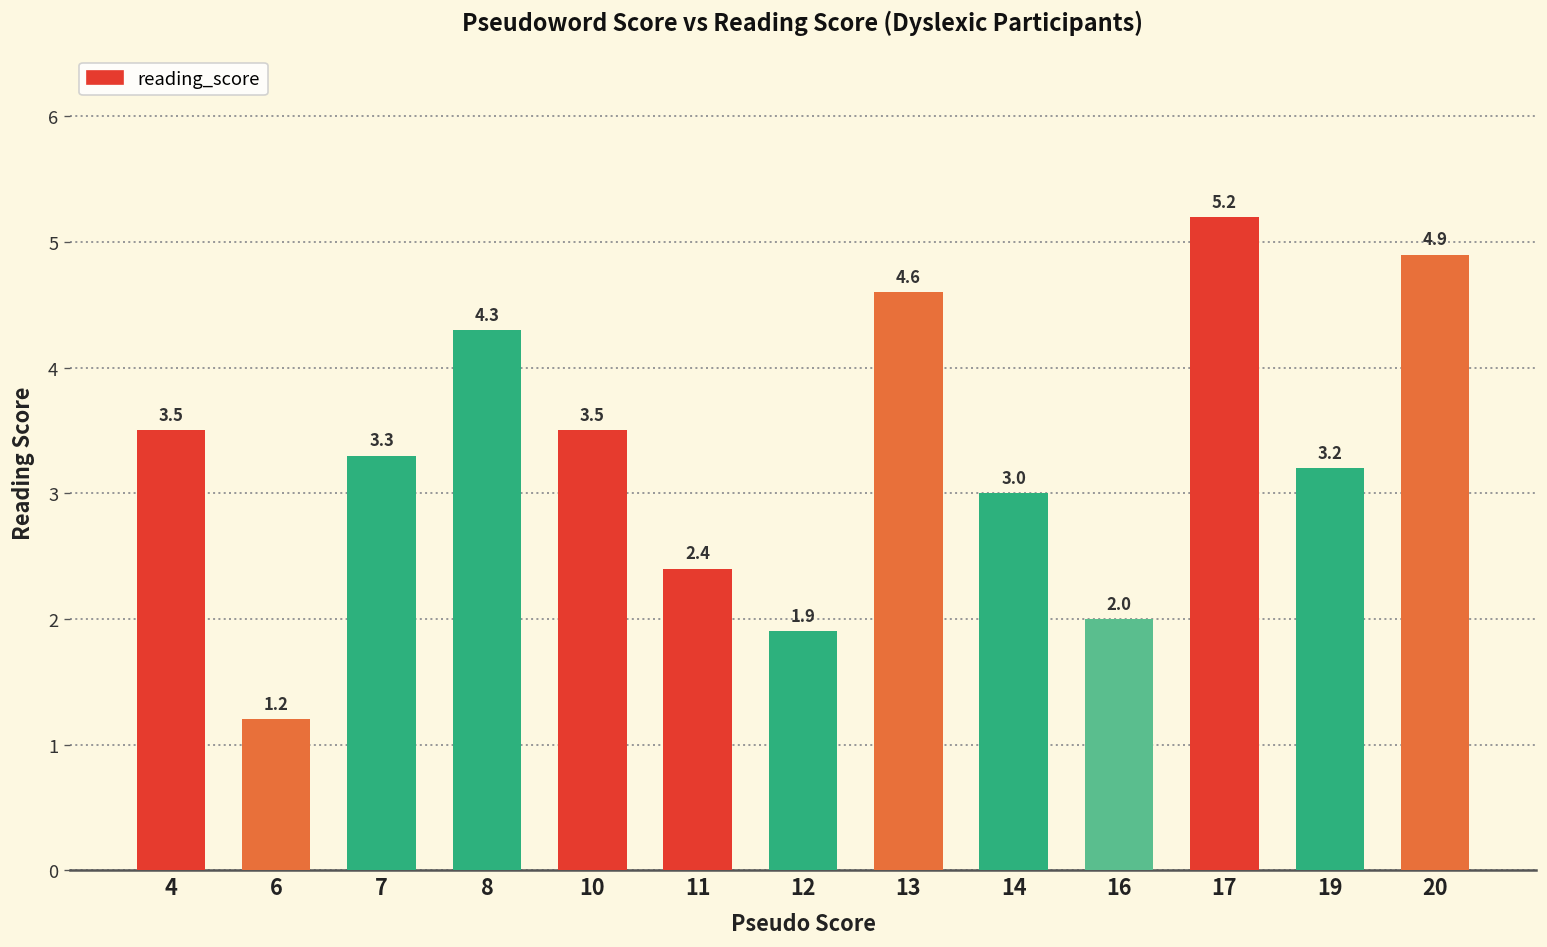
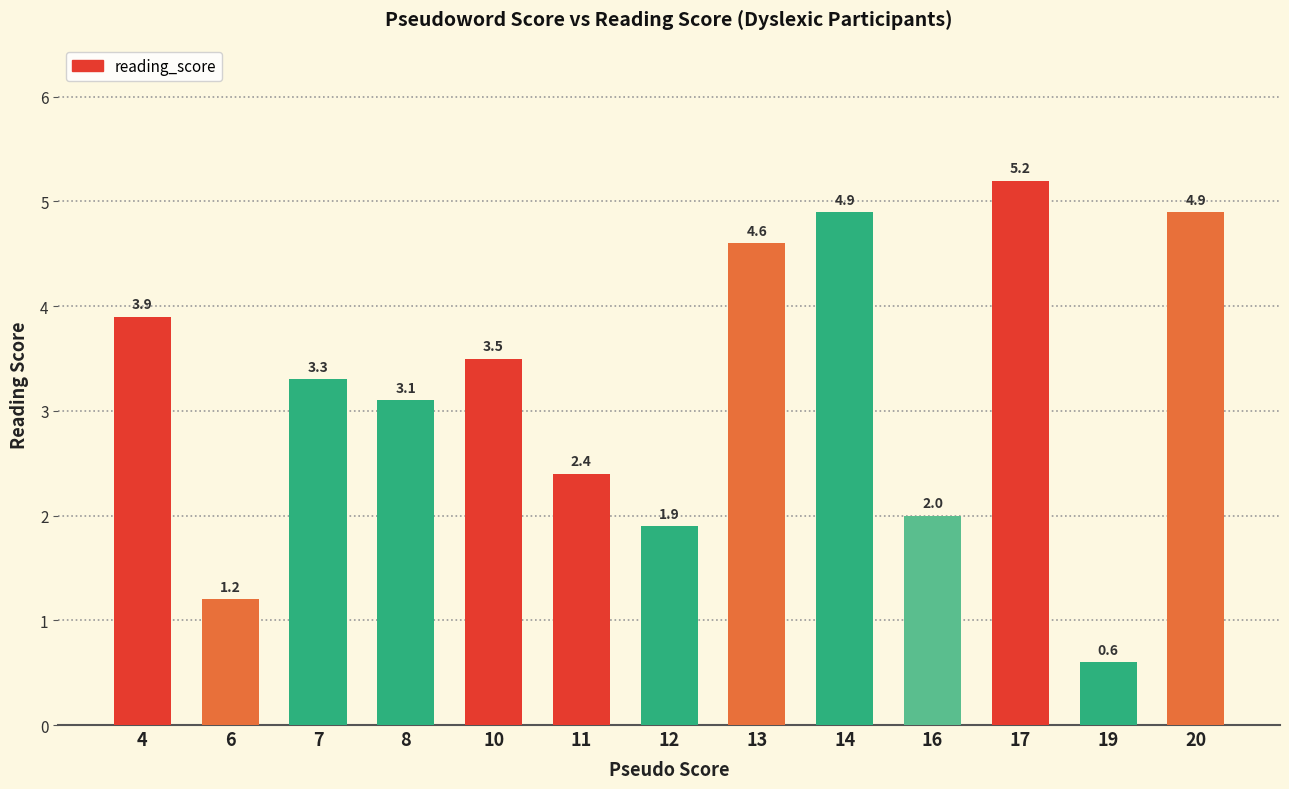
  {
-   "4": 3.5,
+   "4": 3.9,
    "6": 1.2,
    "7": 3.3,
-   "8": 4.3,
+   "8": 3.1,
    "10": 3.5,
    "11": 2.4,
    "12": 1.9,
    "13": 4.6,
-   "14": 3.0,
+   "14": 4.9,
    "16": 2.0,
    "17": 5.2,
-   "19": 3.2,
+   "19": 0.6,
    "20": 4.9
  }
